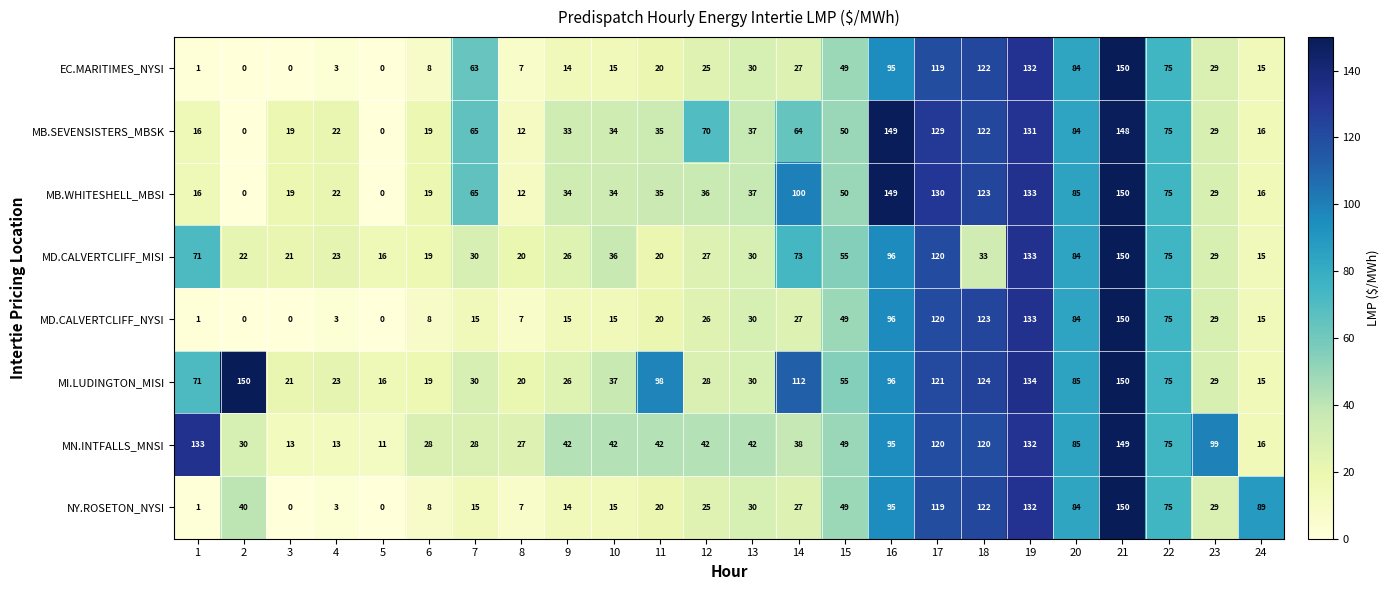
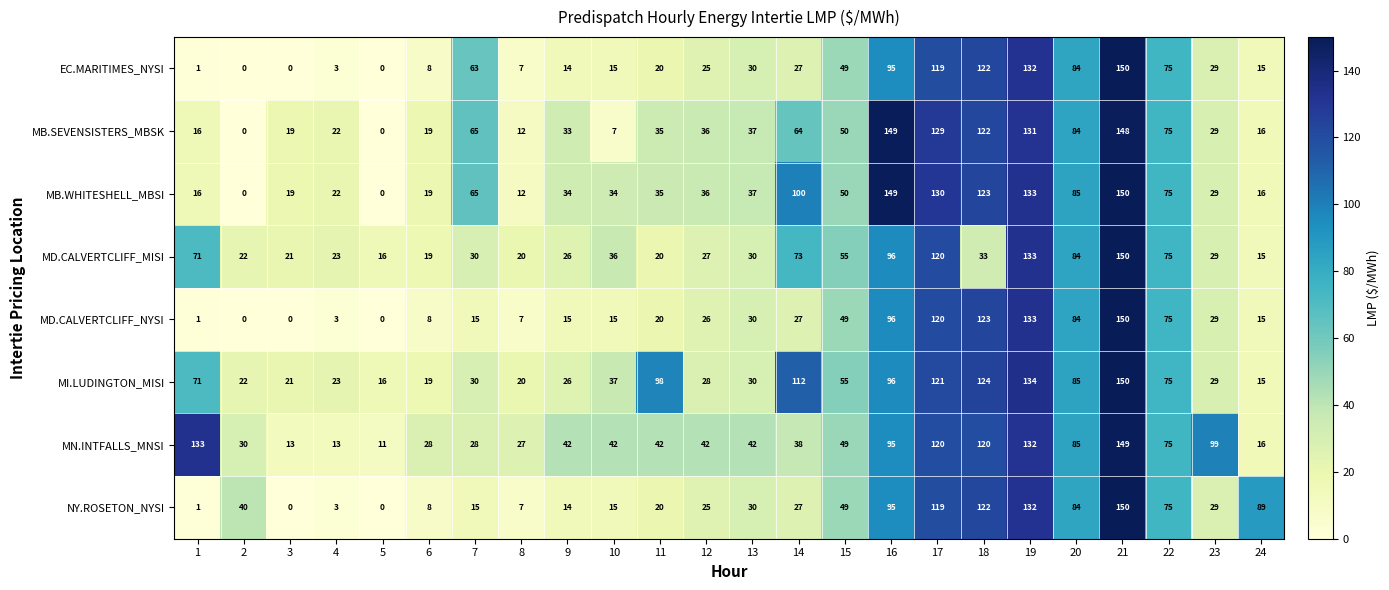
  {
    "EC.MARITIMES_NYSI": {
      "1": 1,
      "2": 0,
      "3": 0,
      "4": 3,
      "5": 0,
      "6": 8,
      "7": 63,
      "8": 7,
      "9": 14,
      "10": 15,
      "11": 20,
      "12": 25,
      "13": 30,
      "14": 27,
      "15": 49,
      "16": 95,
      "17": 119,
      "18": 122,
      "19": 132,
      "20": 84,
      "21": 150,
      "22": 75,
      "23": 29,
      "24": 15
    },
    "MB.SEVENSISTERS_MBSK": {
      "1": 16,
      "2": 0,
      "3": 19,
      "4": 22,
      "5": 0,
      "6": 19,
      "7": 65,
      "8": 12,
      "9": 33,
-     "10": 34,
+     "10": 7,
      "11": 35,
-     "12": 70,
+     "12": 36,
      "13": 37,
      "14": 64,
      "15": 50,
      "16": 149,
      "17": 129,
      "18": 122,
      "19": 131,
      "20": 84,
      "21": 148,
      "22": 75,
      "23": 29,
      "24": 16
    },
    "MB.WHITESHELL_MBSI": {
      "1": 16,
      "2": 0,
      "3": 19,
      "4": 22,
      "5": 0,
      "6": 19,
      "7": 65,
      "8": 12,
      "9": 34,
      "10": 34,
      "11": 35,
      "12": 36,
      "13": 37,
      "14": 100,
      "15": 50,
      "16": 149,
      "17": 130,
      "18": 123,
      "19": 133,
      "20": 85,
      "21": 150,
      "22": 75,
      "23": 29,
      "24": 16
    },
    "MD.CALVERTCLIFF_MISI": {
      "1": 71,
      "2": 22,
      "3": 21,
      "4": 23,
      "5": 16,
      "6": 19,
      "7": 30,
      "8": 20,
      "9": 26,
      "10": 36,
      "11": 20,
      "12": 27,
      "13": 30,
      "14": 73,
      "15": 55,
      "16": 96,
      "17": 120,
      "18": 33,
      "19": 133,
      "20": 84,
      "21": 150,
      "22": 75,
      "23": 29,
      "24": 15
    },
    "MD.CALVERTCLIFF_NYSI": {
      "1": 1,
      "2": 0,
      "3": 0,
      "4": 3,
      "5": 0,
      "6": 8,
      "7": 15,
      "8": 7,
      "9": 15,
      "10": 15,
      "11": 20,
      "12": 26,
      "13": 30,
      "14": 27,
      "15": 49,
      "16": 96,
      "17": 120,
      "18": 123,
      "19": 133,
      "20": 84,
      "21": 150,
      "22": 75,
      "23": 29,
      "24": 15
    },
    "MI.LUDINGTON_MISI": {
      "1": 71,
-     "2": 150,
+     "2": 22,
      "3": 21,
      "4": 23,
      "5": 16,
      "6": 19,
      "7": 30,
      "8": 20,
      "9": 26,
      "10": 37,
      "11": 98,
      "12": 28,
      "13": 30,
      "14": 112,
      "15": 55,
      "16": 96,
      "17": 121,
      "18": 124,
      "19": 134,
      "20": 85,
      "21": 150,
      "22": 75,
      "23": 29,
      "24": 15
    },
    "MN.INTFALLS_MNSI": {
      "1": 133,
      "2": 30,
      "3": 13,
      "4": 13,
      "5": 11,
      "6": 28,
      "7": 28,
      "8": 27,
      "9": 42,
      "10": 42,
      "11": 42,
      "12": 42,
      "13": 42,
      "14": 38,
      "15": 49,
      "16": 95,
      "17": 120,
      "18": 120,
      "19": 132,
      "20": 85,
      "21": 149,
      "22": 75,
      "23": 99,
      "24": 16
    },
    "NY.ROSETON_NYSI": {
      "1": 1,
      "2": 40,
      "3": 0,
      "4": 3,
      "5": 0,
      "6": 8,
      "7": 15,
      "8": 7,
      "9": 14,
      "10": 15,
      "11": 20,
      "12": 25,
      "13": 30,
      "14": 27,
      "15": 49,
      "16": 95,
      "17": 119,
      "18": 122,
      "19": 132,
      "20": 84,
      "21": 150,
      "22": 75,
      "23": 29,
      "24": 89
    }
  }
